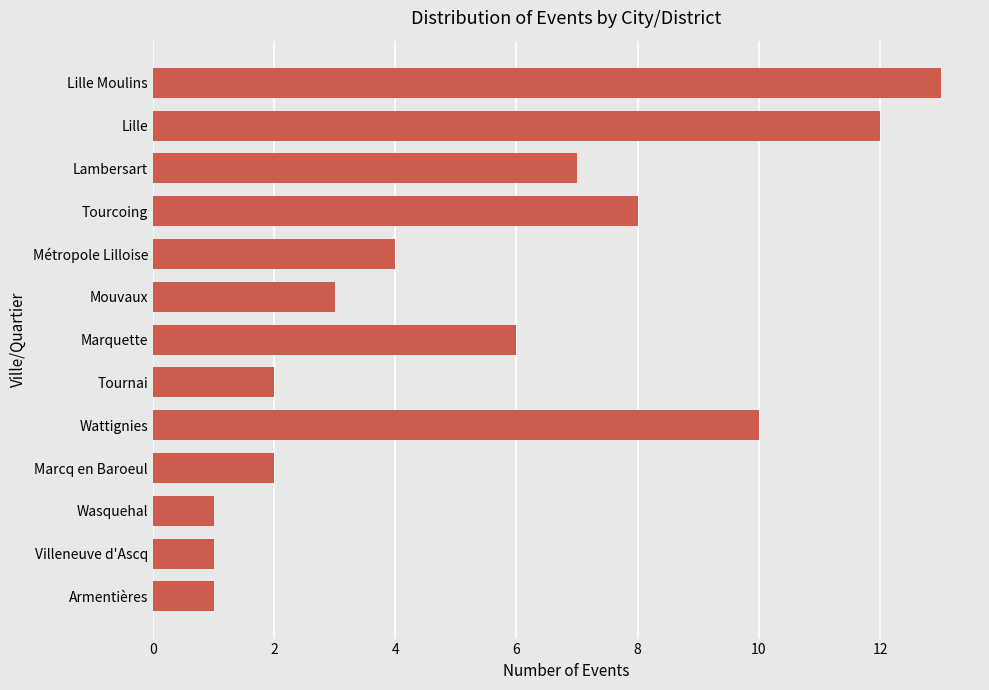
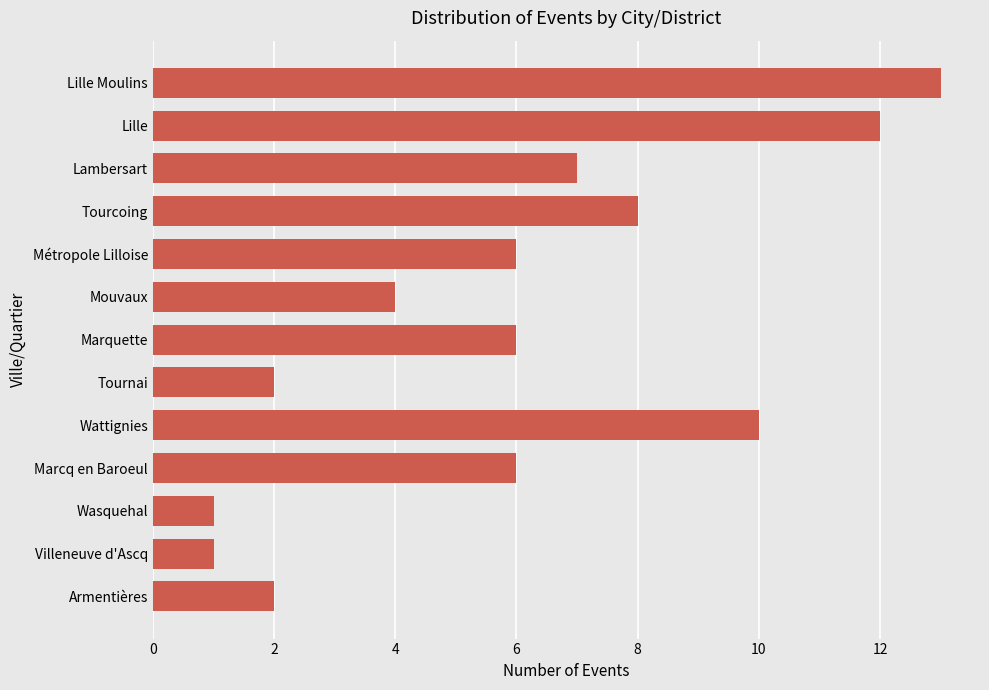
  {
    "Lille Moulins": 13,
    "Lille": 12,
    "Lambersart": 7,
    "Tourcoing": 8,
-   "Métropole Lilloise": 4,
-   "Mouvaux": 3,
+   "Métropole Lilloise": 6,
+   "Mouvaux": 4,
    "Marquette": 6,
    "Tournai": 2,
    "Wattignies": 10,
-   "Marcq en Baroeul": 2,
+   "Marcq en Baroeul": 6,
    "Wasquehal": 1,
    "Villeneuve d'Ascq": 1,
-   "Armentières": 1
+   "Armentières": 2
  }
